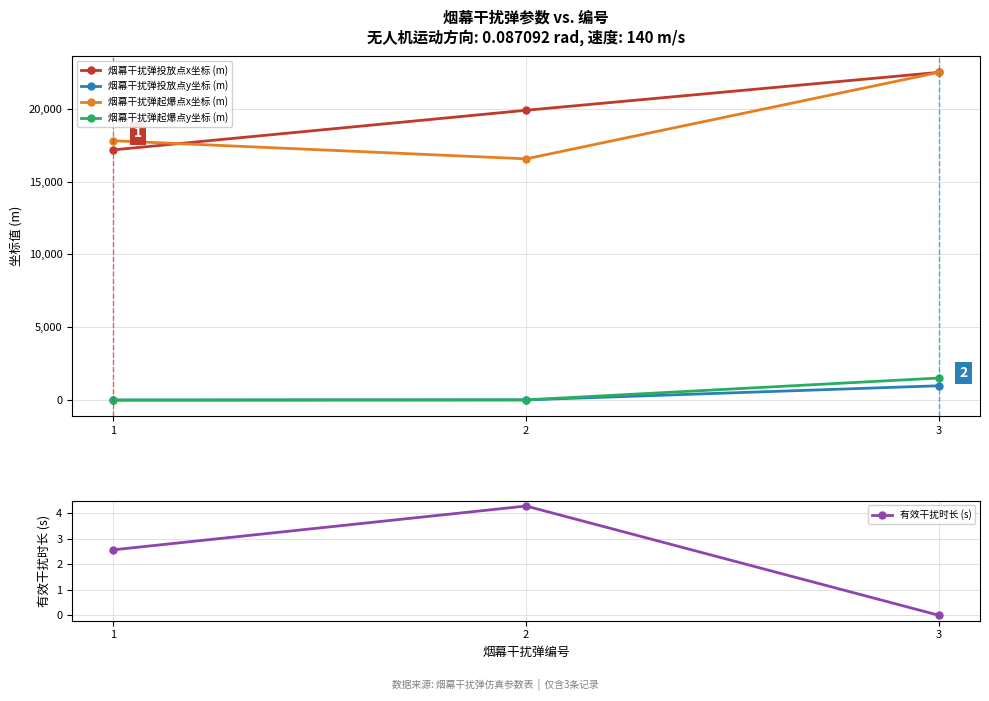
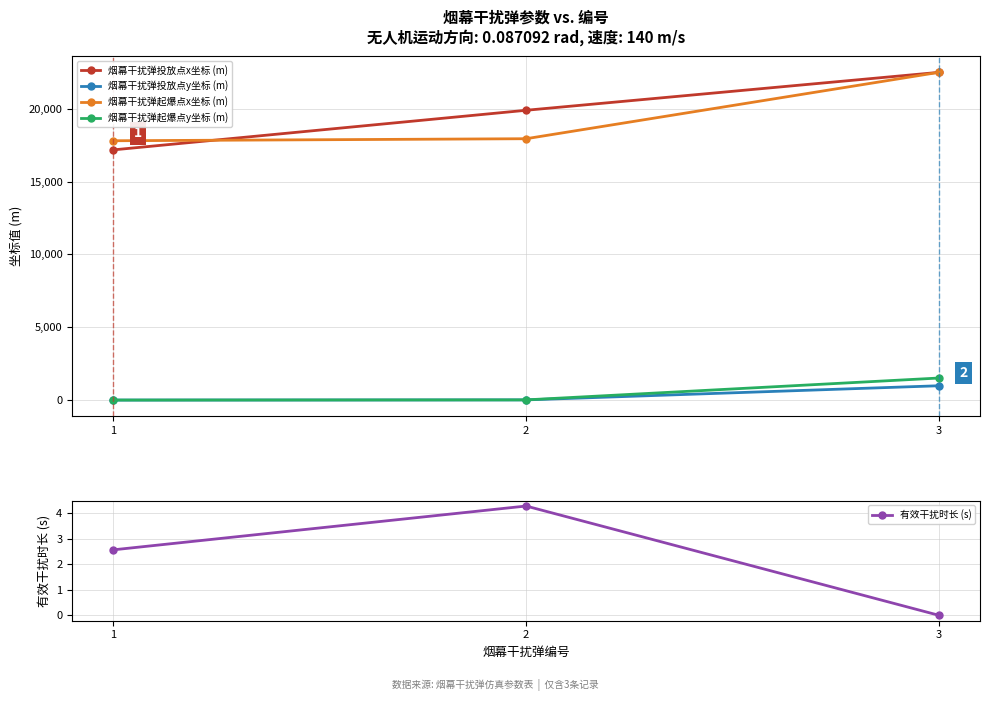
  {
    "烟幕干扰弹参数 vs. 编号 无人机运动方向: 0.087092 rad, 速度: 140 m/s": {
      "烟幕干扰弹投放点x坐标 (m)": {
        "1": "17,200",
        "2": "19,900"
      },
      "烟幕干扰弹投放点y坐标 (m)": {
        "3": "1,000"
      },
      "烟幕干扰弹起爆点x坐标 (m)": {
-       "2": "16,600"
+       "2": "17,900"
      }
    }
  }
